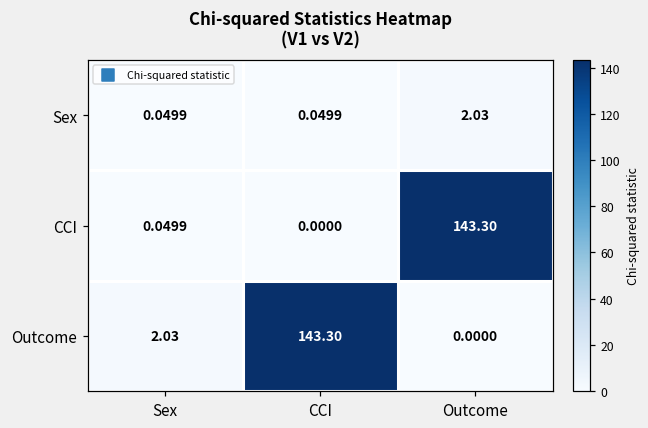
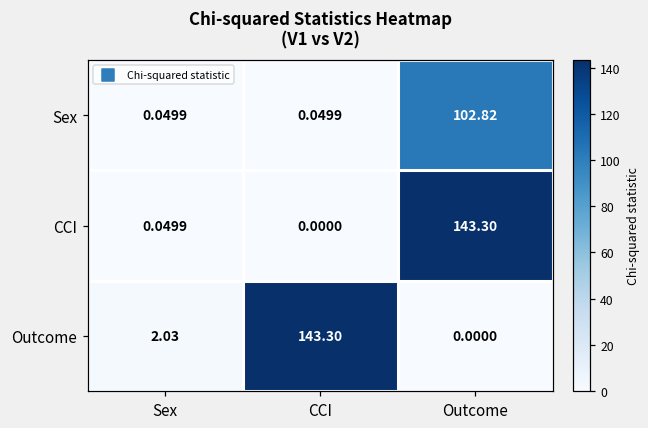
  {
    "Sex": {
      "Sex": 0.0499,
      "CCI": 0.0499,
-     "Outcome": 2.03
+     "Outcome": 102.82
    },
    "CCI": {
      "Sex": 0.0499,
      "CCI": 0.0000,
      "Outcome": 143.30
    },
    "Outcome": {
      "Sex": 2.03,
      "CCI": 143.30,
      "Outcome": 0.0000
    }
  }
